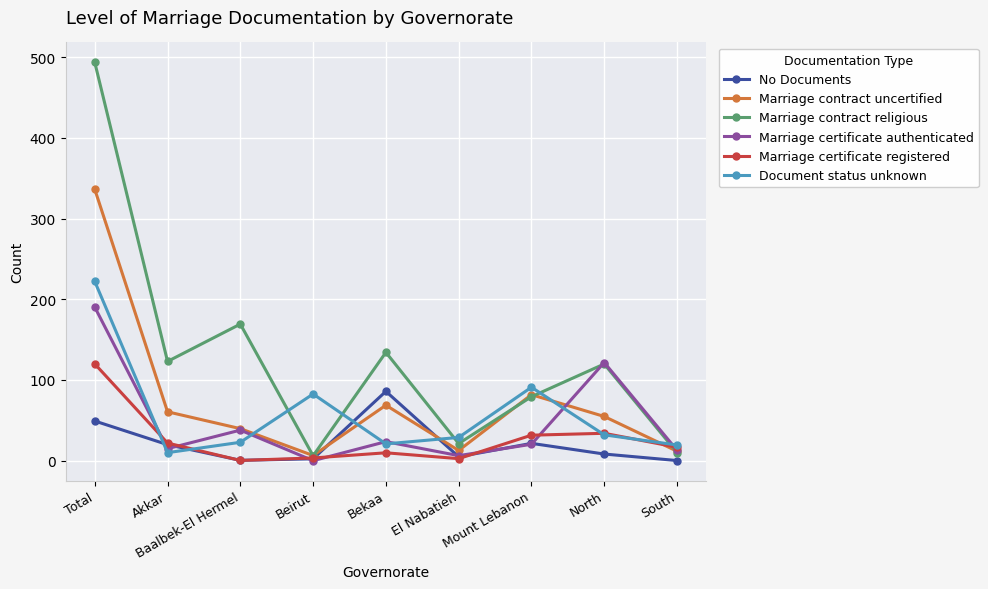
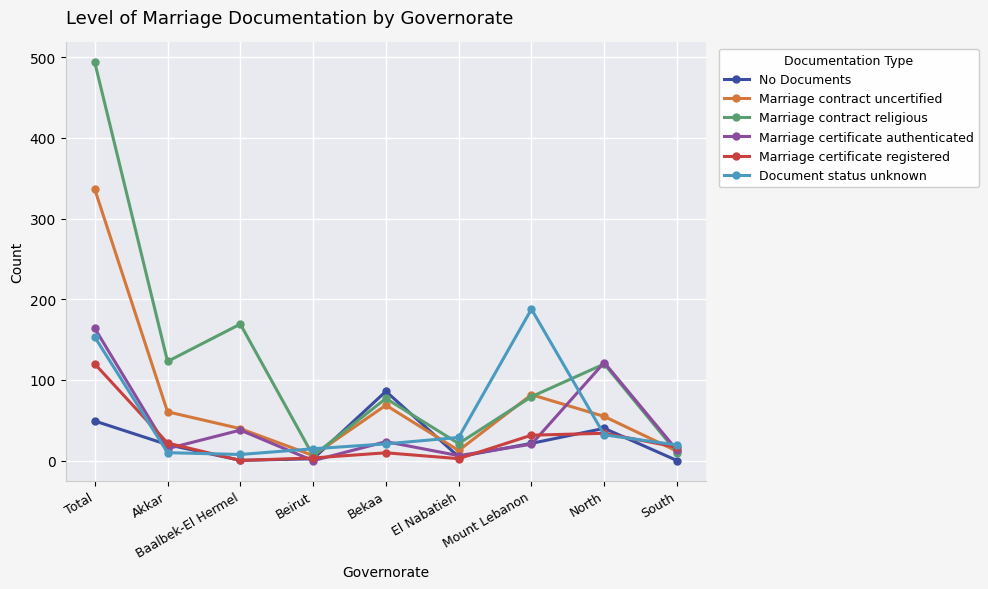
  {
    "No Documents": {
      "Total": 50,
      "Bekaa": 90,
-     "North": 10,
+     "North": 40,
      "South": 0
    },
    "Marriage contract religious": {
      "Total": 490,
      "Akkar": 120,
      "Baalbek-El Hermel": 170,
-     "Bekaa": 130,
+     "Bekaa": 80,
      "El Nabatieh": 20
    },
    "Marriage certificate authenticated": {
-     "Total": 190,
+     "Total": 160,
      "Akkar": 10
    },
    "Document status unknown": {
-     "Total": 220,
+     "Total": 150,
      "Akkar": 10,
-     "Baalbek-El Hermel": 20,
-     "Beirut": 80,
+     "Baalbek-El Hermel": 10,
+     "Beirut": 10,
      "El Nabatieh": 30,
-     "Mount Lebanon": 90
+     "Mount Lebanon": 190
    }
  }
